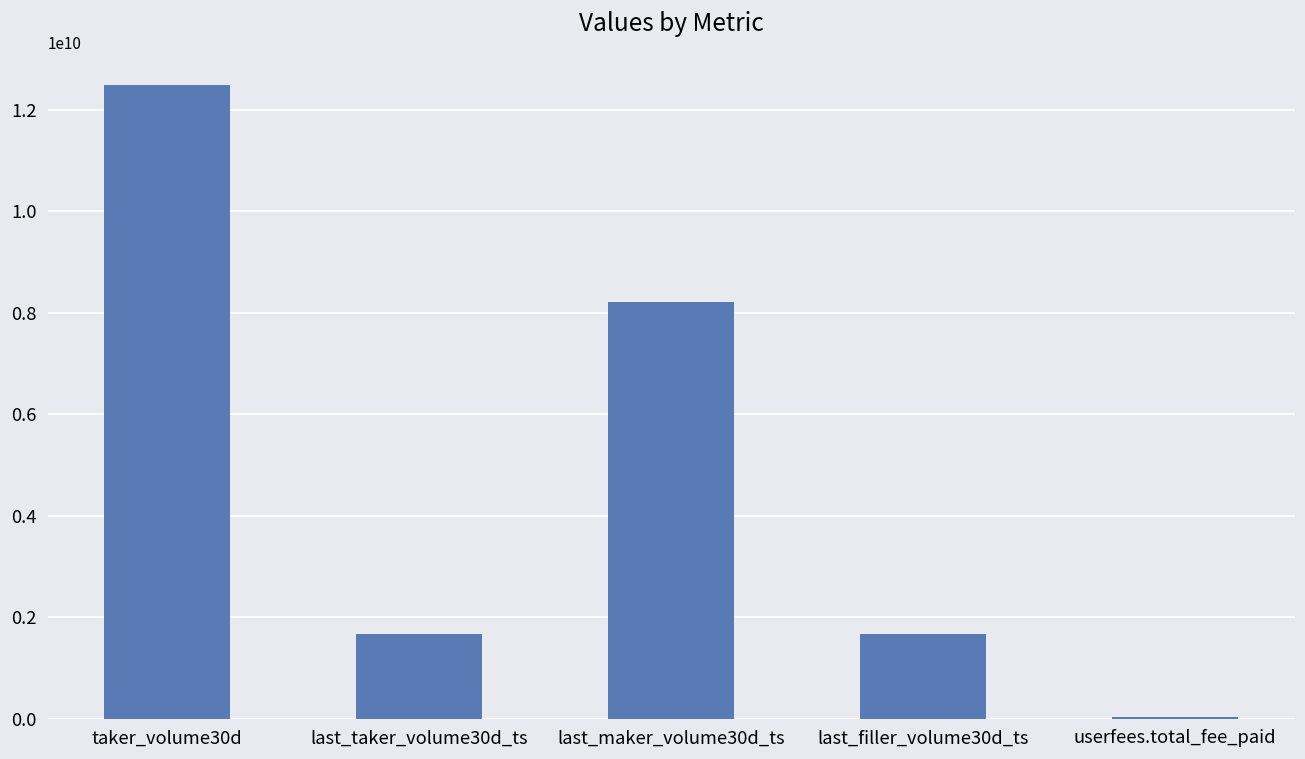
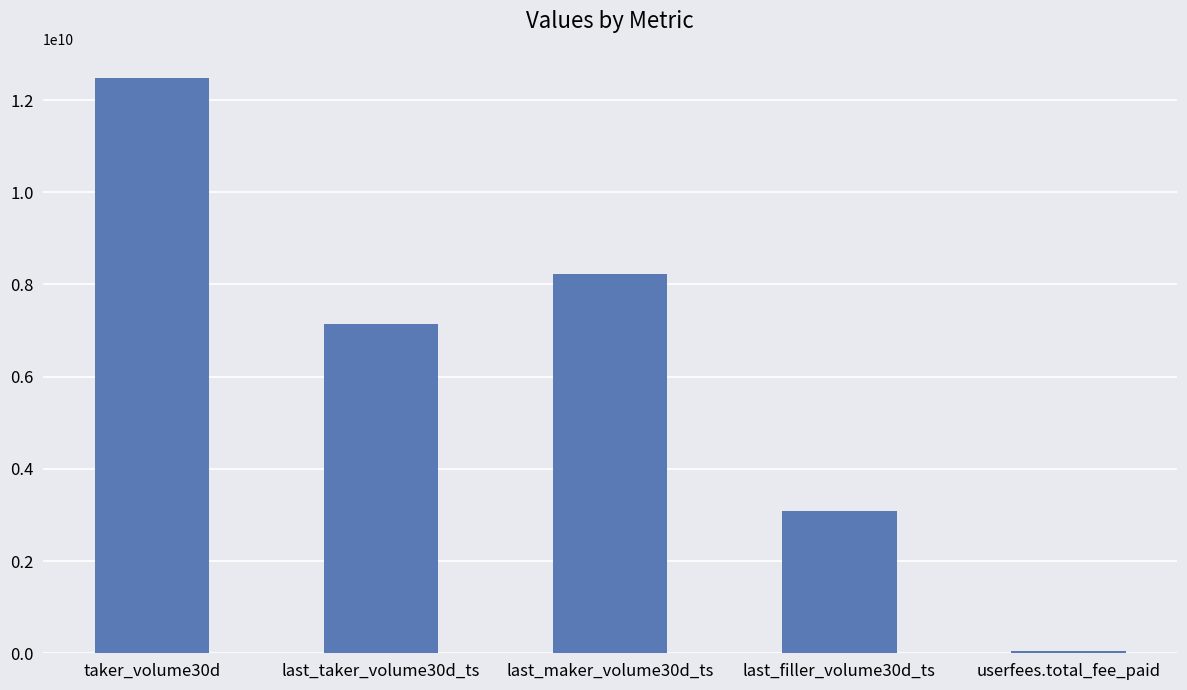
  {
    "taker_volume30d": 12500000000,
-   "last_taker_volume30d_ts": 1700000000,
+   "last_taker_volume30d_ts": 7100000000,
    "last_maker_volume30d_ts": 8200000000,
-   "last_filler_volume30d_ts": 1700000000
+   "last_filler_volume30d_ts": 3100000000
  }
